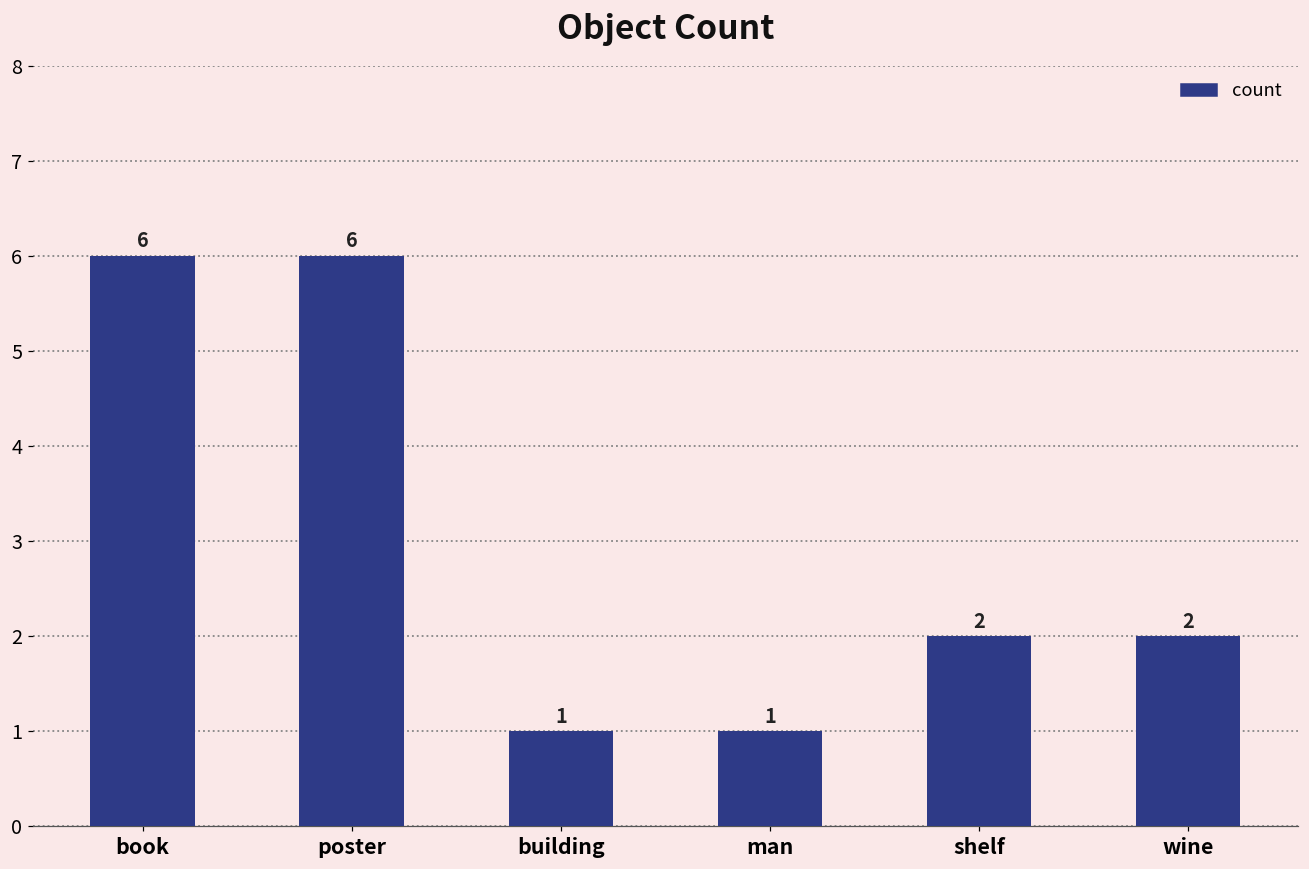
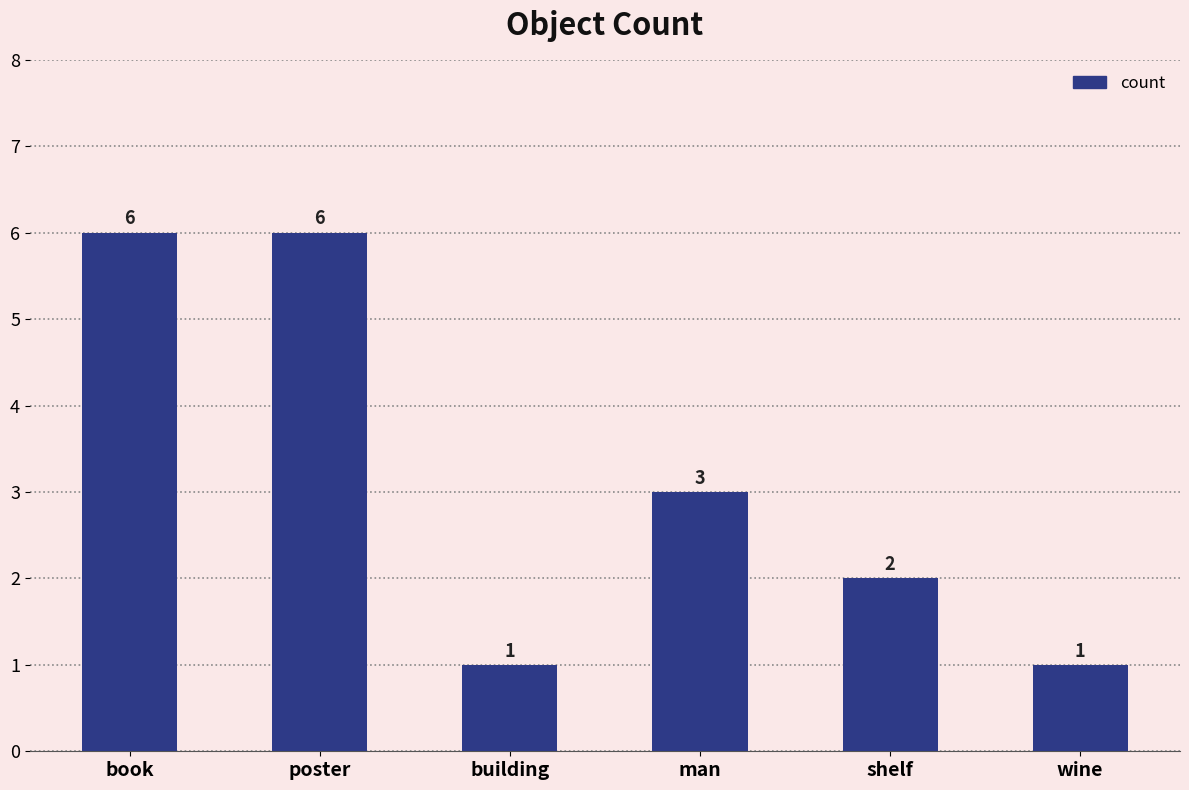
  {
    "book": 6,
    "poster": 6,
    "building": 1,
-   "man": 1,
+   "man": 3,
    "shelf": 2,
-   "wine": 2
+   "wine": 1
  }
